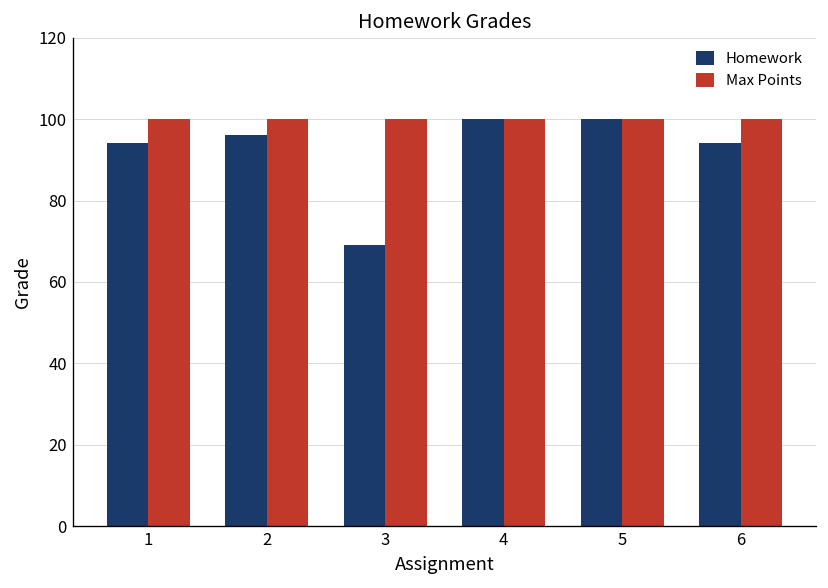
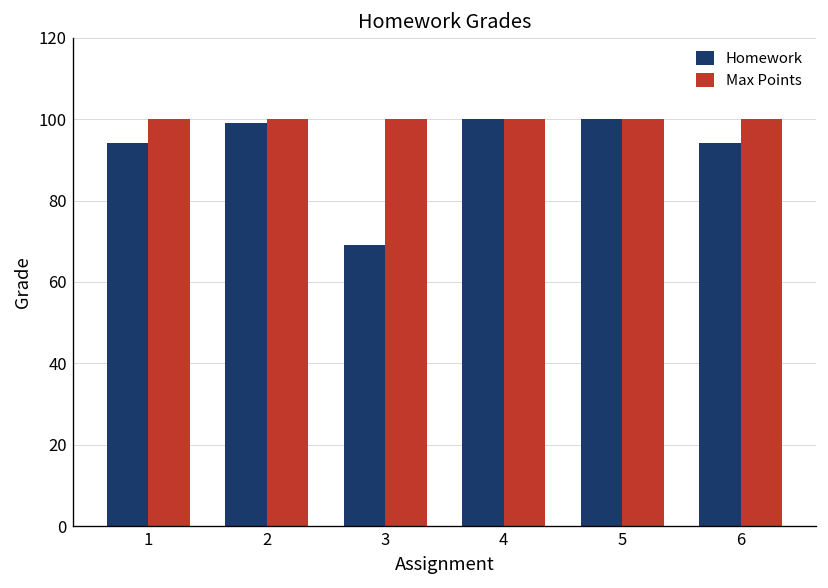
  {
    "Homework": {
      "1": 94,
-     "2": 96,
+     "2": 99,
      "3": 69,
      "4": 100,
      "5": 100,
      "6": 94
    },
    "Max Points": {
      "1": 100,
      "2": 100,
      "3": 100,
      "4": 100,
      "5": 100,
      "6": 100
    }
  }
